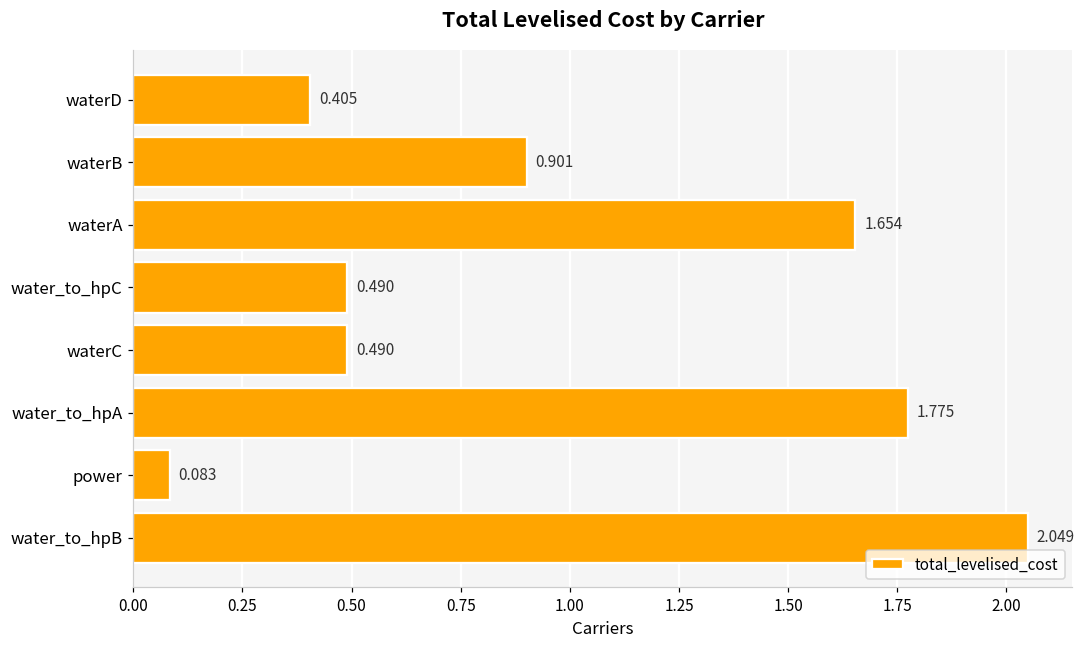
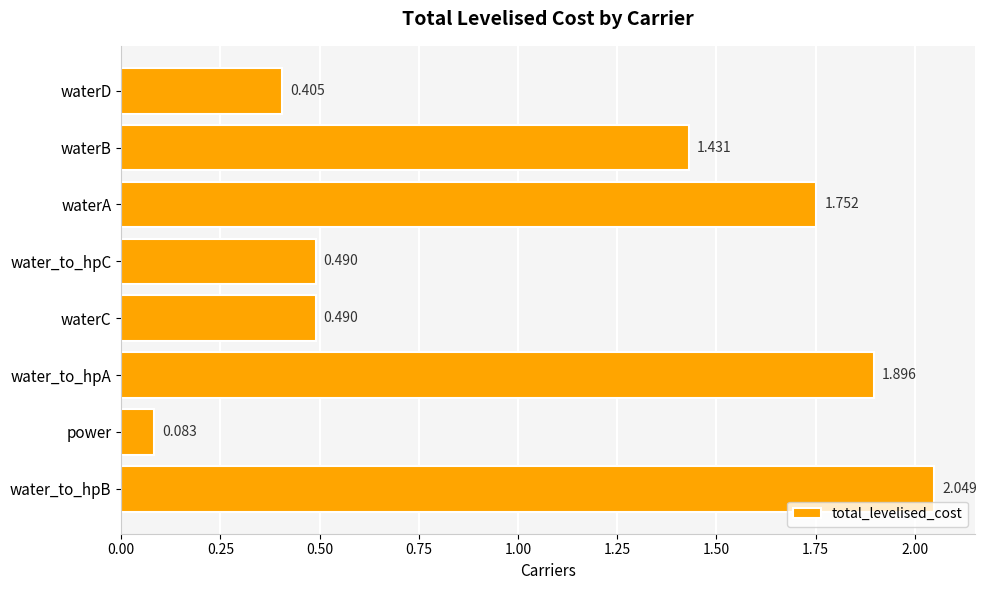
  {
    "waterD": 0.405,
-   "waterB": 0.901,
-   "waterA": 1.654,
+   "waterB": 1.431,
+   "waterA": 1.752,
    "water_to_hpC": 0.490,
    "waterC": 0.490,
-   "water_to_hpA": 1.775,
+   "water_to_hpA": 1.896,
    "power": 0.083,
    "water_to_hpB": 2.049
  }
